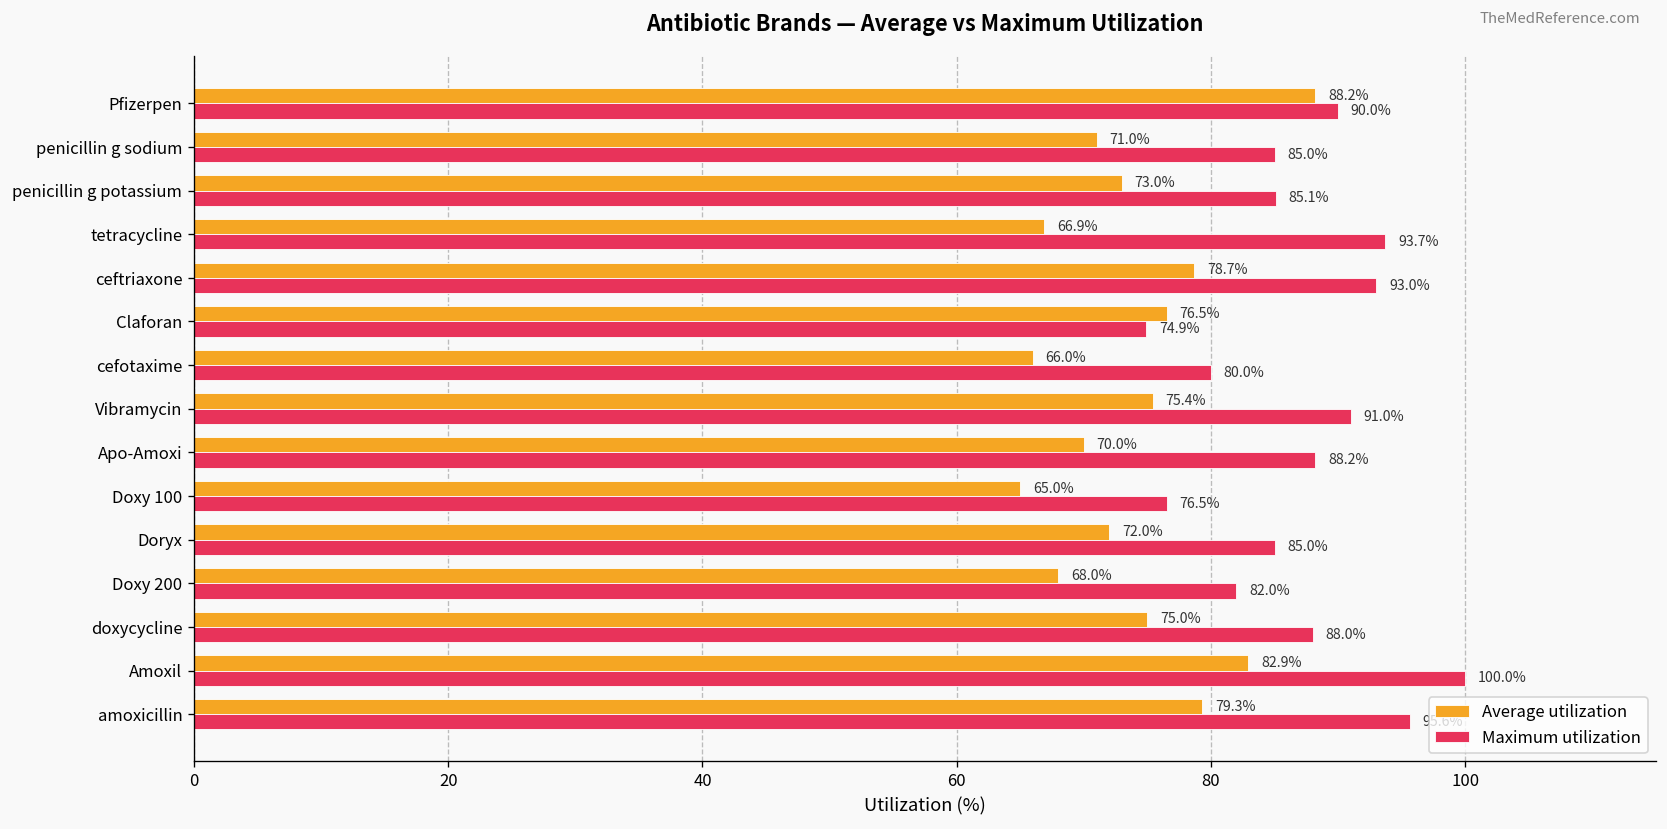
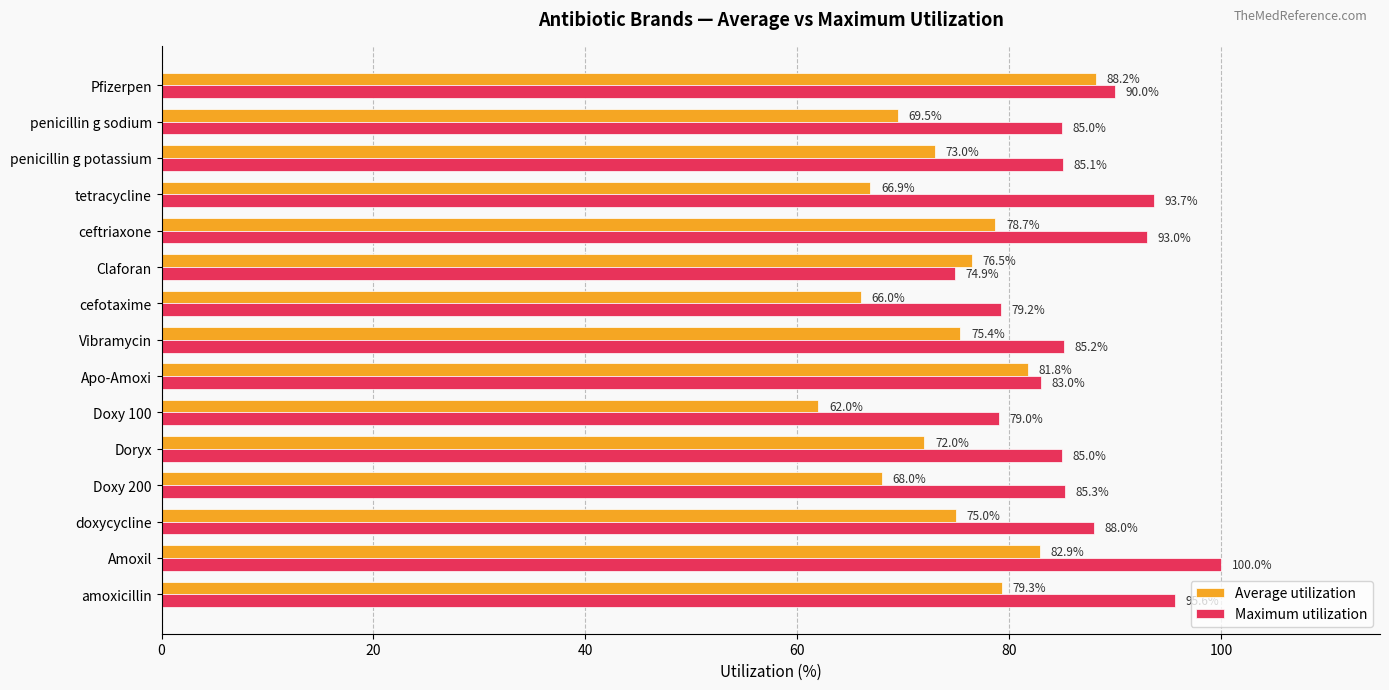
  {
    "Average utilization": {
      "Pfizerpen": "88.2%",
-     "penicillin g sodium": "71.0%",
+     "penicillin g sodium": "69.5%",
      "penicillin g potassium": "73.0%",
      "tetracycline": "66.9%",
      "ceftriaxone": "78.7%",
      "Claforan": "76.5%",
      "cefotaxime": "66.0%",
      "Vibramycin": "75.4%",
-     "Apo-Amoxi": "70.0%",
-     "Doxy 100": "65.0%",
+     "Apo-Amoxi": "81.8%",
+     "Doxy 100": "62.0%",
      "Doryx": "72.0%",
      "Doxy 200": "68.0%",
      "doxycycline": "75.0%",
      "Amoxil": "82.9%",
      "amoxicillin": "79.3%"
    },
    "Maximum utilization": {
      "Pfizerpen": "90.0%",
      "penicillin g sodium": "85.0%",
      "penicillin g potassium": "85.1%",
      "tetracycline": "93.7%",
      "ceftriaxone": "93.0%",
      "Claforan": "74.9%",
-     "cefotaxime": "80.0%",
-     "Vibramycin": "91.0%",
-     "Apo-Amoxi": "88.2%",
-     "Doxy 100": "76.5%",
+     "cefotaxime": "79.2%",
+     "Vibramycin": "85.2%",
+     "Apo-Amoxi": "83.0%",
+     "Doxy 100": "79.0%",
      "Doryx": "85.0%",
-     "Doxy 200": "82.0%",
+     "Doxy 200": "85.3%",
      "doxycycline": "88.0%",
      "Amoxil": "100.0%"
    }
  }
